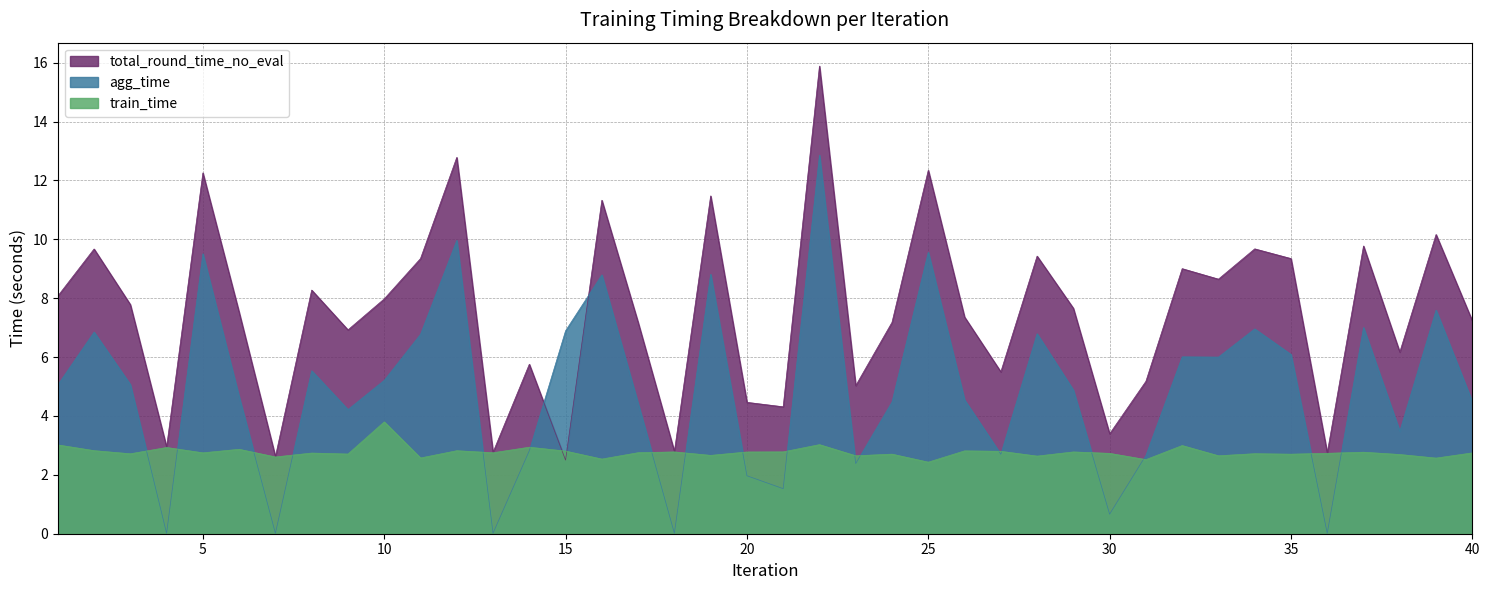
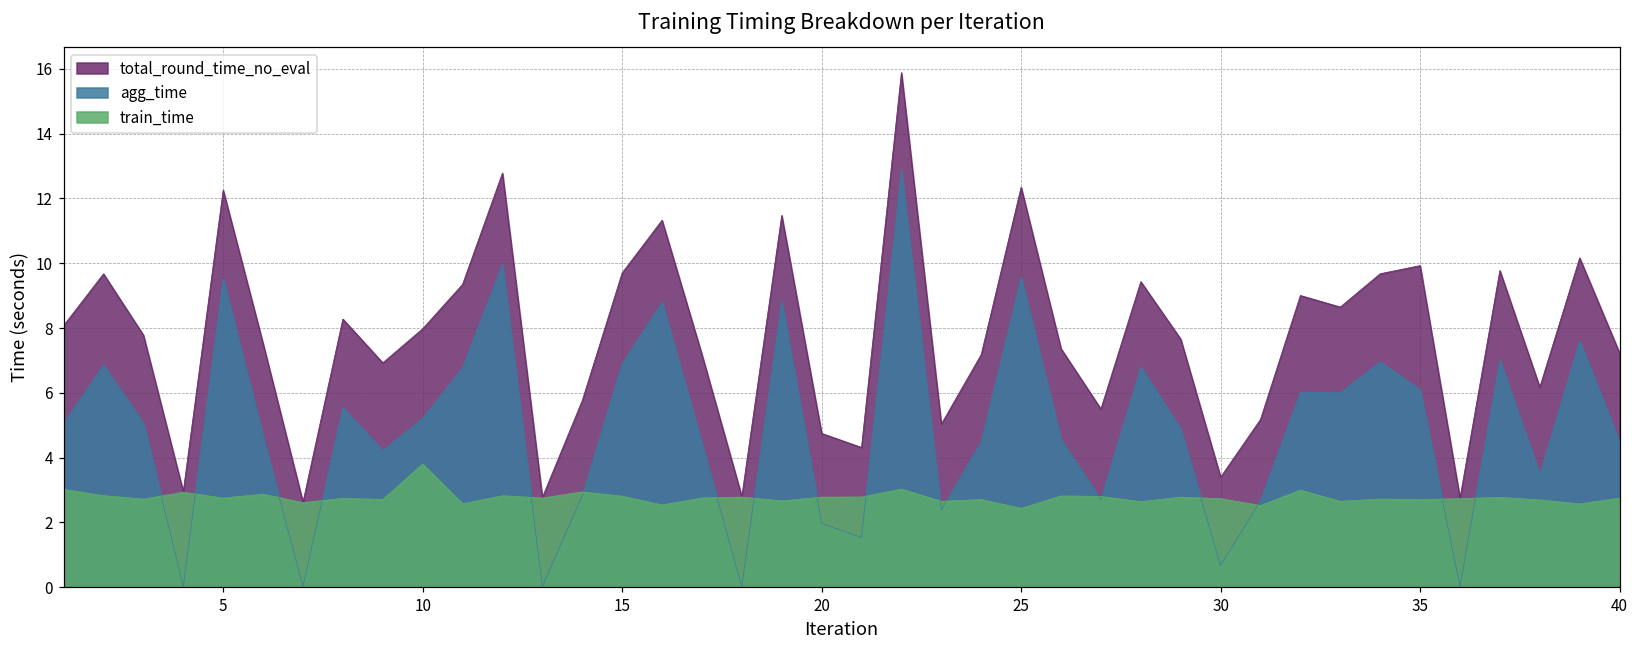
  {
    "total_round_time_no_eval": {
      "5": 12.3,
      "10": 8.0,
-     "15": 2.5,
-     "20": 4.5,
+     "15": 9.7,
+     "20": 4.7,
      "25": 12.3,
      "30": 3.4,
-     "35": 9.3,
+     "35": 9.9,
      "40": 7.2
    },
    "agg_time": {
      "5": 9.5,
      "10": 5.2,
      "15": 6.9,
      "20": 2.0,
      "25": 9.6,
      "30": 0.7,
      "35": 6.1,
      "40": 4.5
    },
    "train_time": {
      "5": 2.7,
      "10": 3.8,
      "15": 2.8,
      "20": 2.8,
      "25": 2.4,
      "30": 2.7,
      "35": 2.7,
      "40": 2.7
    }
  }
